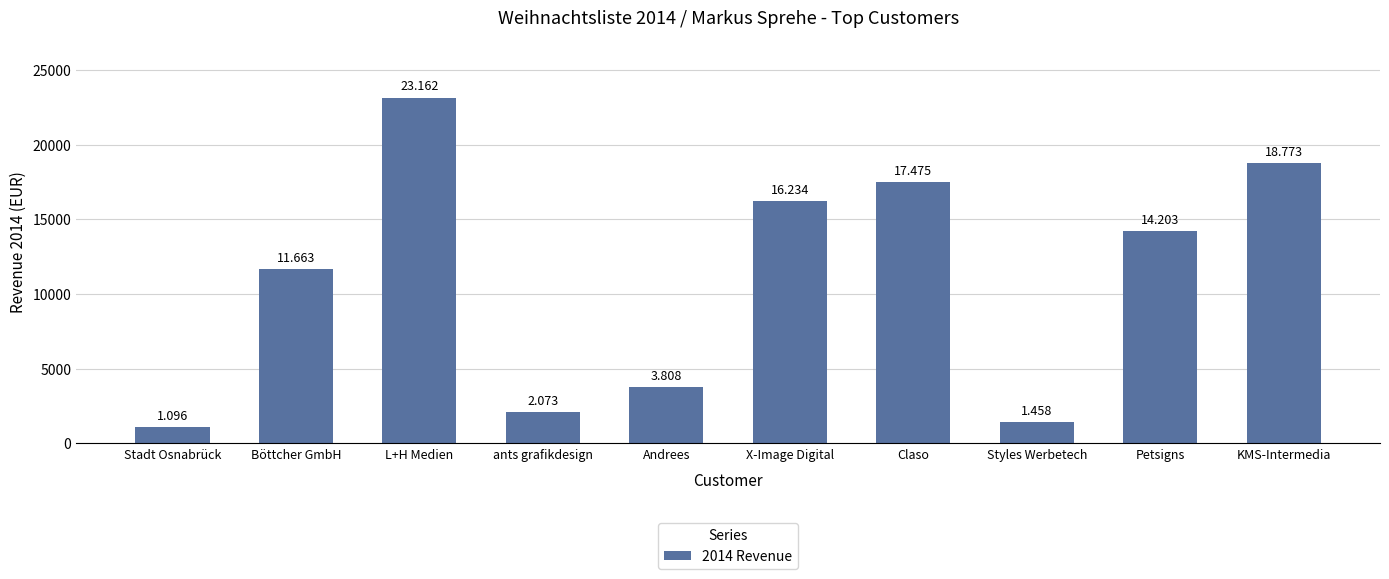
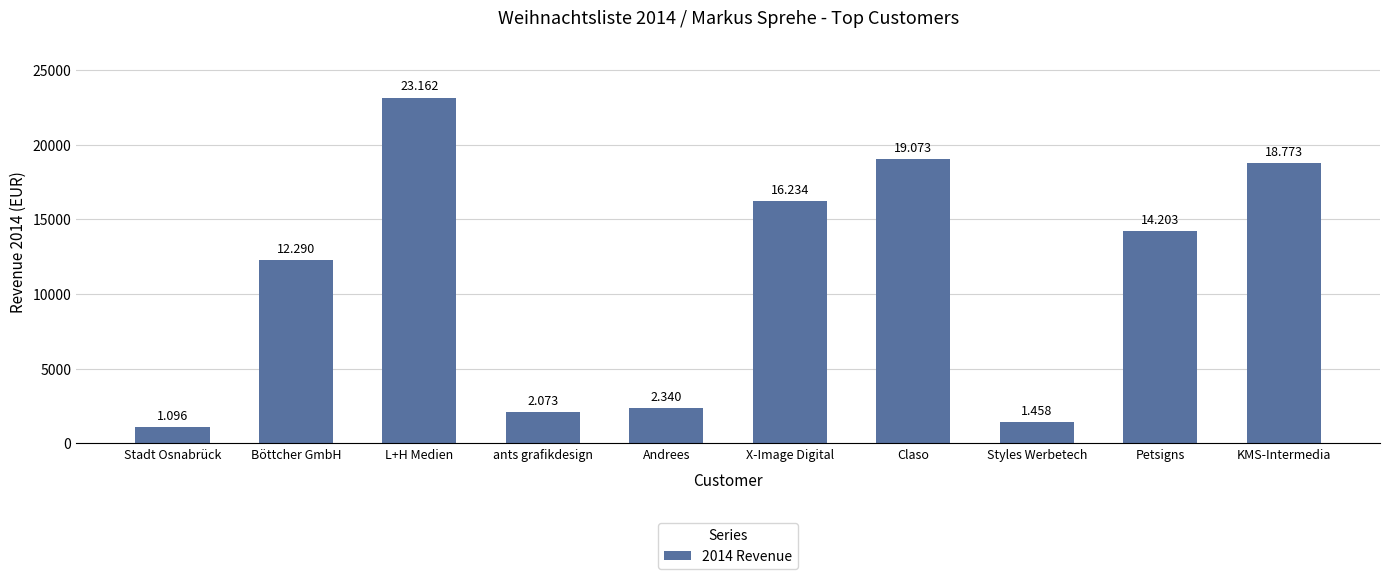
  {
-   "Böttcher GmbH": 11.663,
-   "Andrees": 3.808,
-   "Claso": 17.475
+   "Böttcher GmbH": 12.290,
+   "Andrees": 2.340,
+   "Claso": 19.073
  }
